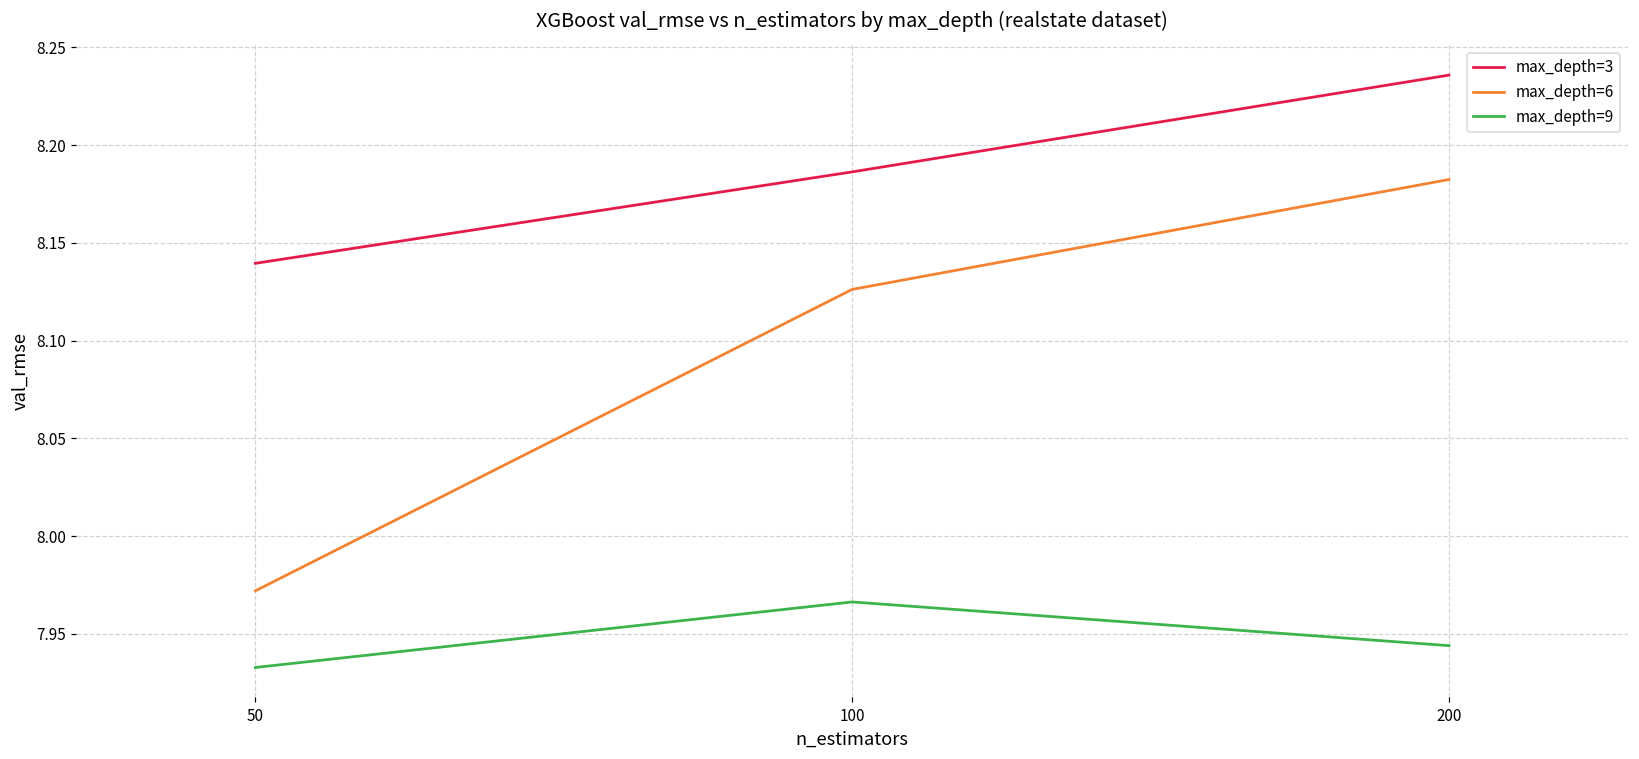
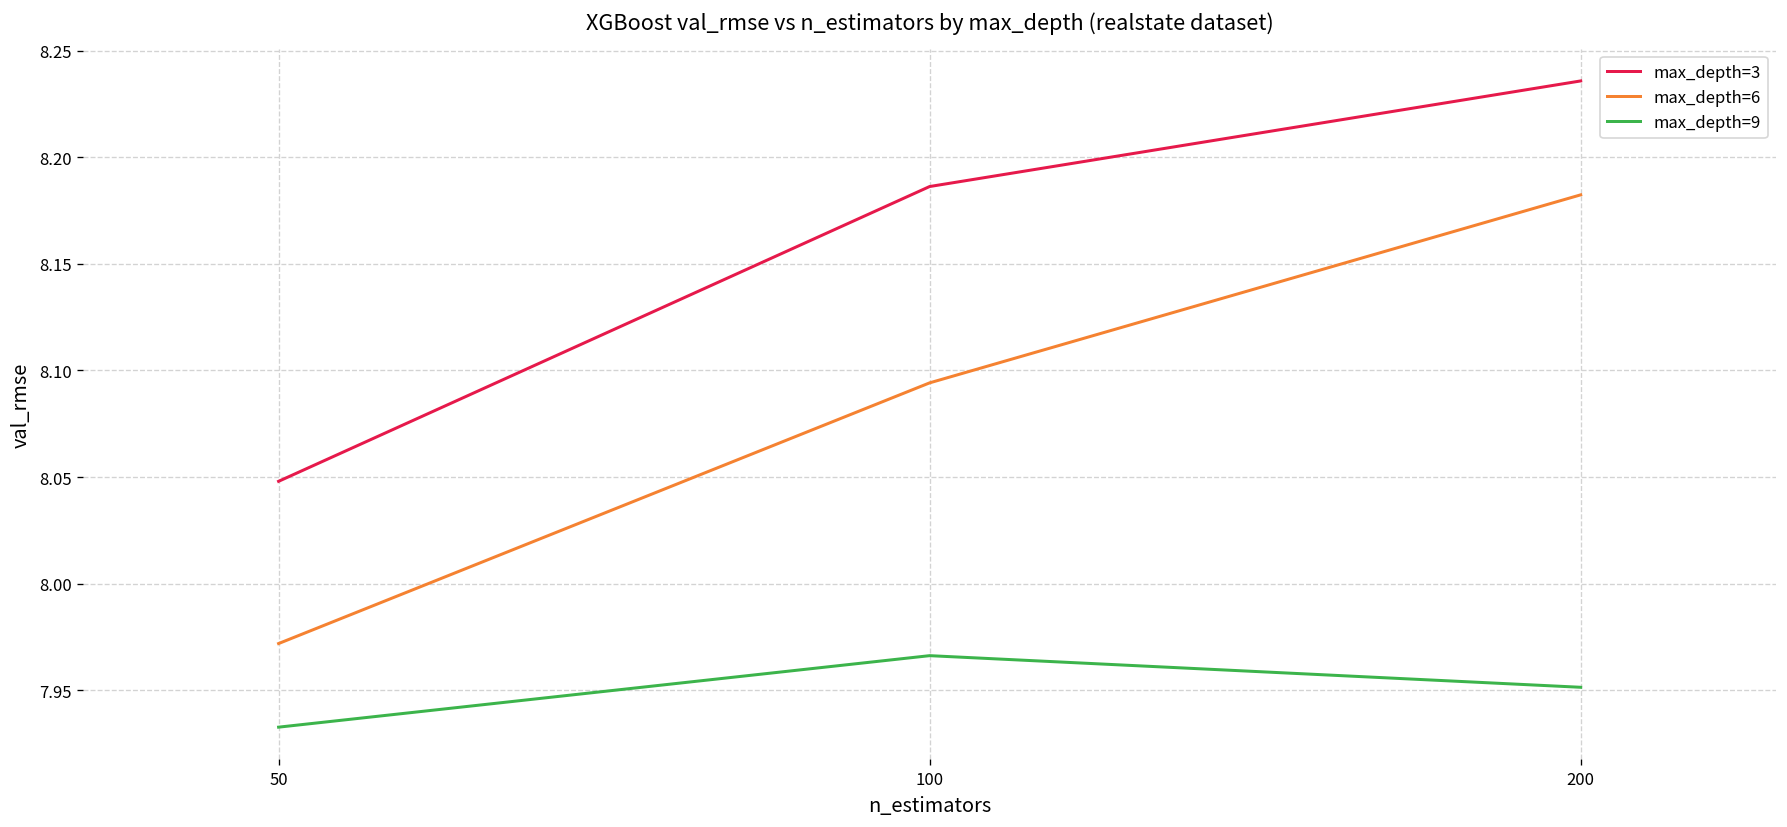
  {
    "max_depth=3": {
-     "50": 8.139,
+     "50": 8.048,
      "100": 8.186,
      "200": 8.236
    },
    "max_depth=6": {
      "50": 7.972,
-     "100": 8.126,
+     "100": 8.094,
      "200": 8.182
    },
    "max_depth=9": {
      "50": 7.933,
      "100": 7.966,
-     "200": 7.944
+     "200": 7.951
    }
  }
